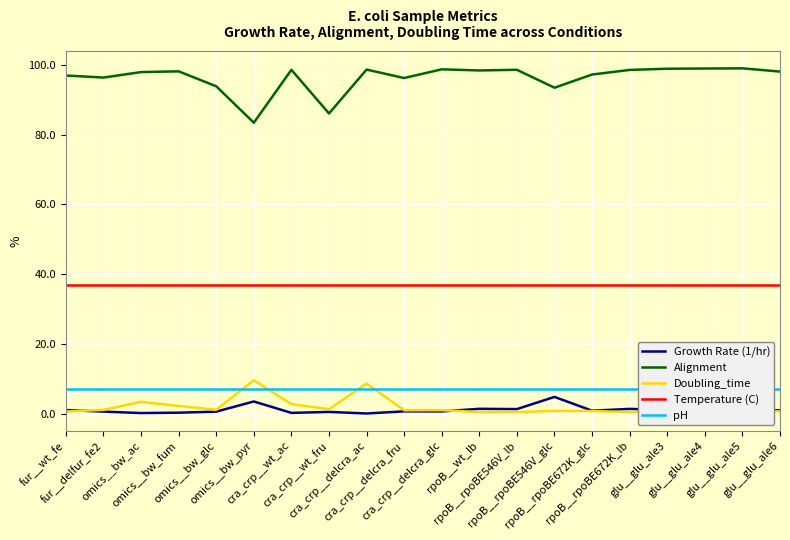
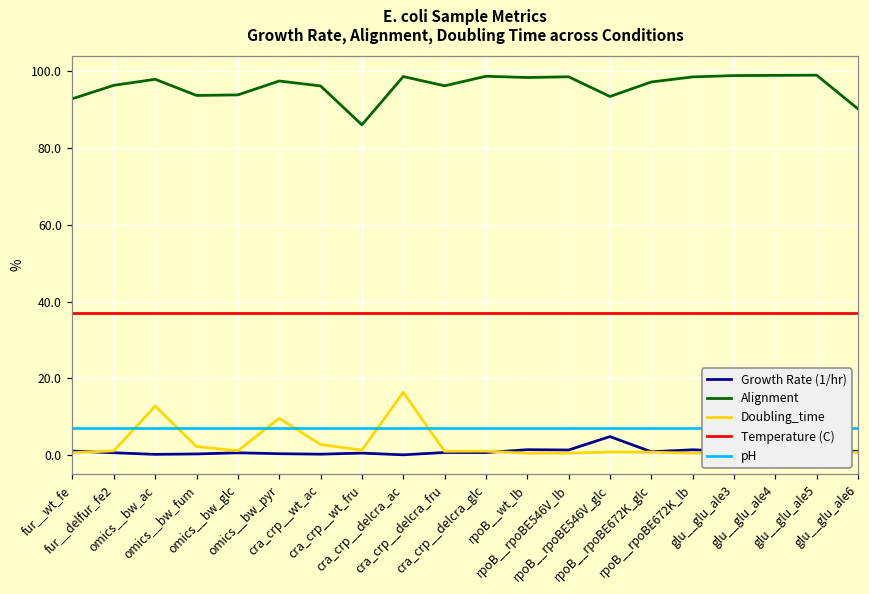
  {
    "Growth Rate (1/hr)": {
      "omics__bw_ac": 0,
      "omics__bw_fum": 0,
-     "omics__bw_pyr": 4,
+     "omics__bw_pyr": 0,
      "cra_crp__wt_ac": 0,
      "cra_crp__wt_fru": 1,
      "cra_crp__delcra_ac": 0,
      "rpoB__wt_lb": 1,
      "rpoB__rpoBE546V_lb": 1,
      "rpoB__rpoBE546V_glc": 5,
      "rpoB__rpoBE672K_lb": 1
    },
    "Alignment": {
-     "fur__wt_fe": 97,
+     "fur__wt_fe": 93,
      "fur__delfur_fe2": 96,
      "omics__bw_ac": 98,
-     "omics__bw_fum": 98,
+     "omics__bw_fum": 94,
      "omics__bw_glc": 94,
-     "omics__bw_pyr": 83,
-     "cra_crp__wt_ac": 99,
+     "omics__bw_pyr": 97,
+     "cra_crp__wt_ac": 96,
      "cra_crp__wt_fru": 86,
      "cra_crp__delcra_ac": 99,
      "cra_crp__delcra_fru": 96,
      "cra_crp__delcra_glc": 99,
      "rpoB__wt_lb": 98,
      "rpoB__rpoBE546V_lb": 99,
      "rpoB__rpoBE546V_glc": 93,
      "rpoB__rpoBE672K_glc": 97,
      "rpoB__rpoBE672K_lb": 99,
      "glu__glu_ale3": 99,
      "glu__glu_ale4": 99,
      "glu__glu_ale5": 99,
-     "glu__glu_ale6": 98
+     "glu__glu_ale6": 90
    },
    "Doubling_time": {
-     "omics__bw_ac": 3,
+     "omics__bw_ac": 13,
      "omics__bw_fum": 2,
      "omics__bw_pyr": 10,
      "cra_crp__wt_ac": 3,
      "cra_crp__wt_fru": 1,
-     "cra_crp__delcra_ac": 9,
+     "cra_crp__delcra_ac": 16,
      "rpoB__wt_lb": 0,
      "rpoB__rpoBE546V_lb": 1,
      "rpoB__rpoBE546V_glc": 1,
      "rpoB__rpoBE672K_lb": 0
    },
    "Temperature (C)": {
      "fur__wt_fe": 37,
      "fur__delfur_fe2": 37,
      "omics__bw_ac": 37,
      "omics__bw_fum": 37,
      "omics__bw_glc": 37,
      "omics__bw_pyr": 37,
      "cra_crp__wt_ac": 37,
      "cra_crp__wt_fru": 37,
      "cra_crp__delcra_ac": 37,
      "cra_crp__delcra_fru": 37,
      "cra_crp__delcra_glc": 37,
      "rpoB__wt_lb": 37,
      "rpoB__rpoBE546V_lb": 37,
      "rpoB__rpoBE546V_glc": 37,
      "rpoB__rpoBE672K_glc": 37,
      "rpoB__rpoBE672K_lb": 37,
      "glu__glu_ale3": 37,
      "glu__glu_ale4": 37,
      "glu__glu_ale5": 37,
      "glu__glu_ale6": 37
    },
    "pH": {
      "fur__wt_fe": 7,
      "fur__delfur_fe2": 7,
      "omics__bw_ac": 7,
      "omics__bw_fum": 7,
      "omics__bw_glc": 7,
      "omics__bw_pyr": 7,
      "cra_crp__wt_ac": 7,
      "cra_crp__wt_fru": 7,
      "cra_crp__delcra_ac": 7,
      "cra_crp__delcra_fru": 7,
      "cra_crp__delcra_glc": 7,
      "rpoB__wt_lb": 7,
      "rpoB__rpoBE546V_lb": 7,
      "rpoB__rpoBE546V_glc": 7,
      "rpoB__rpoBE672K_glc": 7,
      "rpoB__rpoBE672K_lb": 7,
      "glu__glu_ale6": 7
    }
  }
